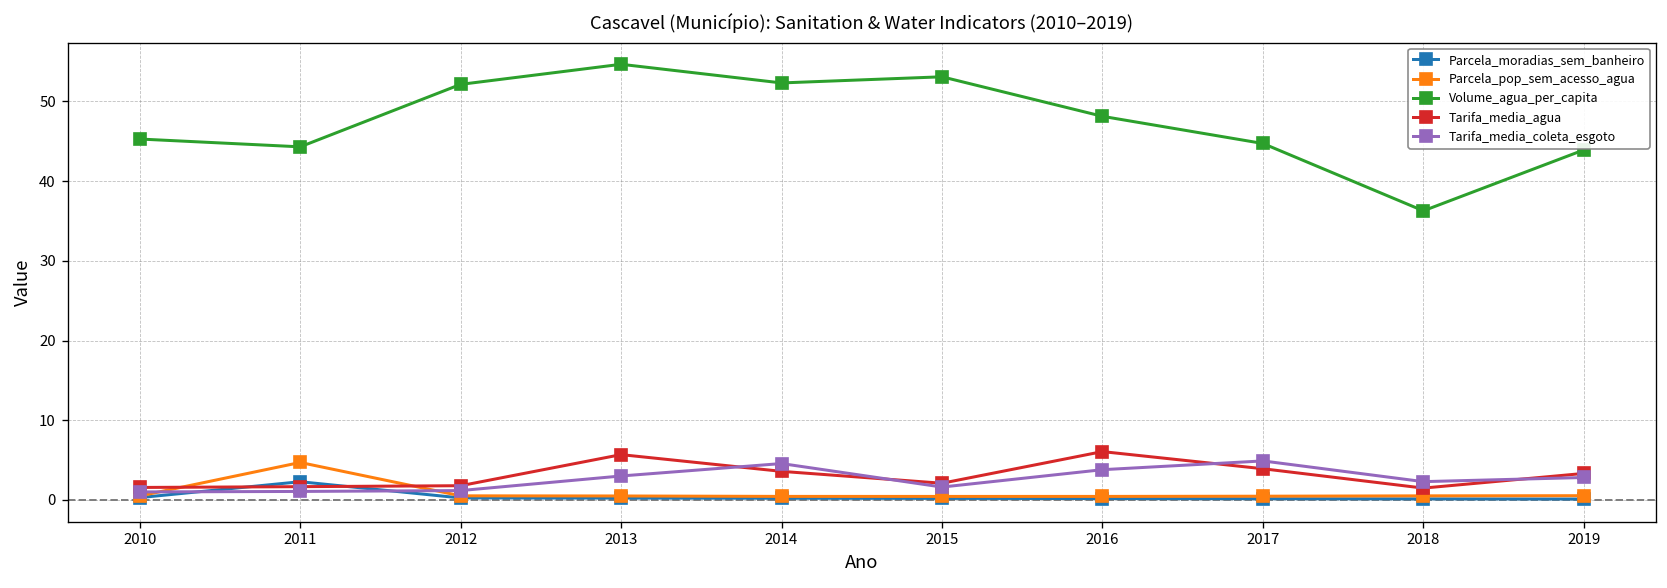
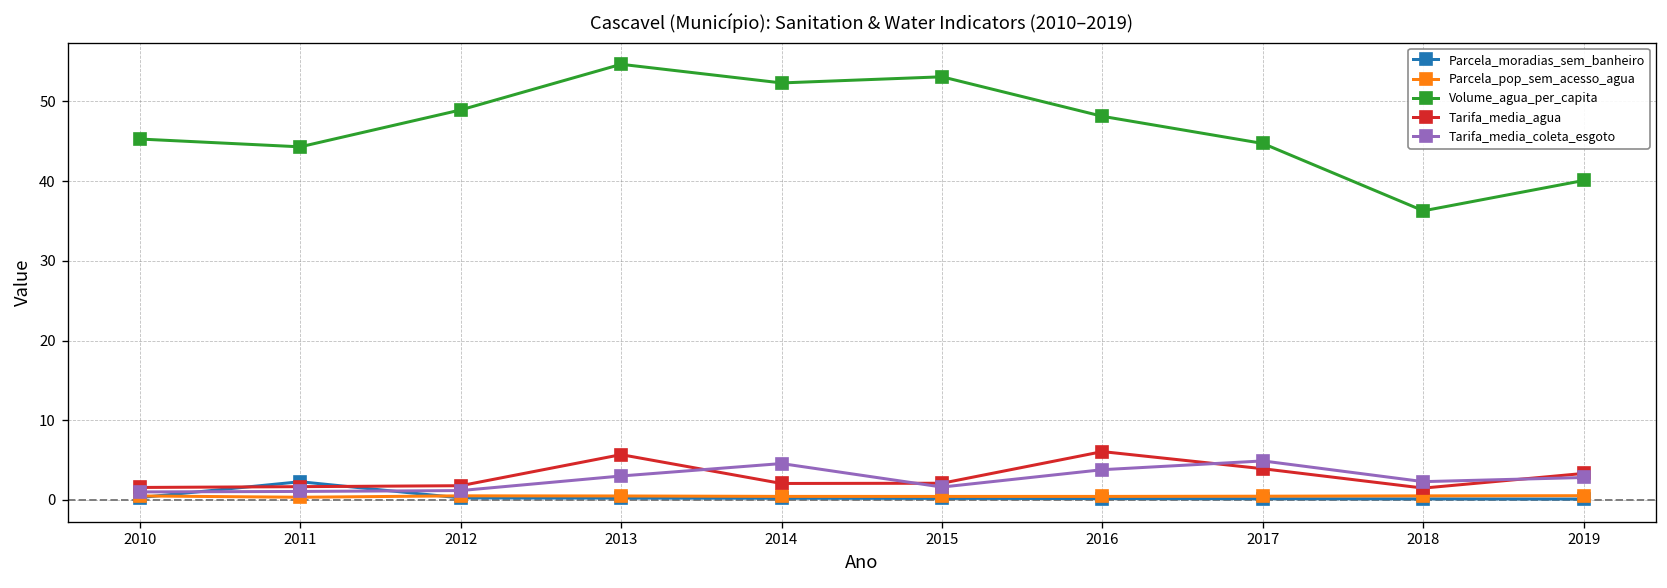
  {
    "Parcela_moradias_sem_banheiro": {
      "2011": 2,
      "2019": 0
    },
    "Parcela_pop_sem_acesso_agua": {
-     "2011": 5,
+     "2011": 0,
      "2019": 1
    },
    "Volume_agua_per_capita": {
      "2010": 45,
      "2011": 44,
-     "2012": 52,
+     "2012": 49,
      "2013": 55,
      "2014": 52,
      "2015": 53,
      "2016": 48,
      "2017": 45,
      "2018": 36,
-     "2019": 44
+     "2019": 40
    },
    "Tarifa_media_agua": {
      "2010": 2,
      "2011": 2,
      "2012": 2,
      "2013": 6,
-     "2014": 4,
+     "2014": 2,
      "2015": 2,
      "2016": 6,
      "2017": 4,
      "2018": 1,
      "2019": 3
    },
    "Tarifa_media_coleta_esgoto": {
      "2010": 1,
      "2011": 1,
      "2012": 1,
      "2013": 3,
      "2014": 5,
      "2015": 2,
      "2016": 4,
      "2017": 5,
      "2018": 2,
      "2019": 3
    }
  }
